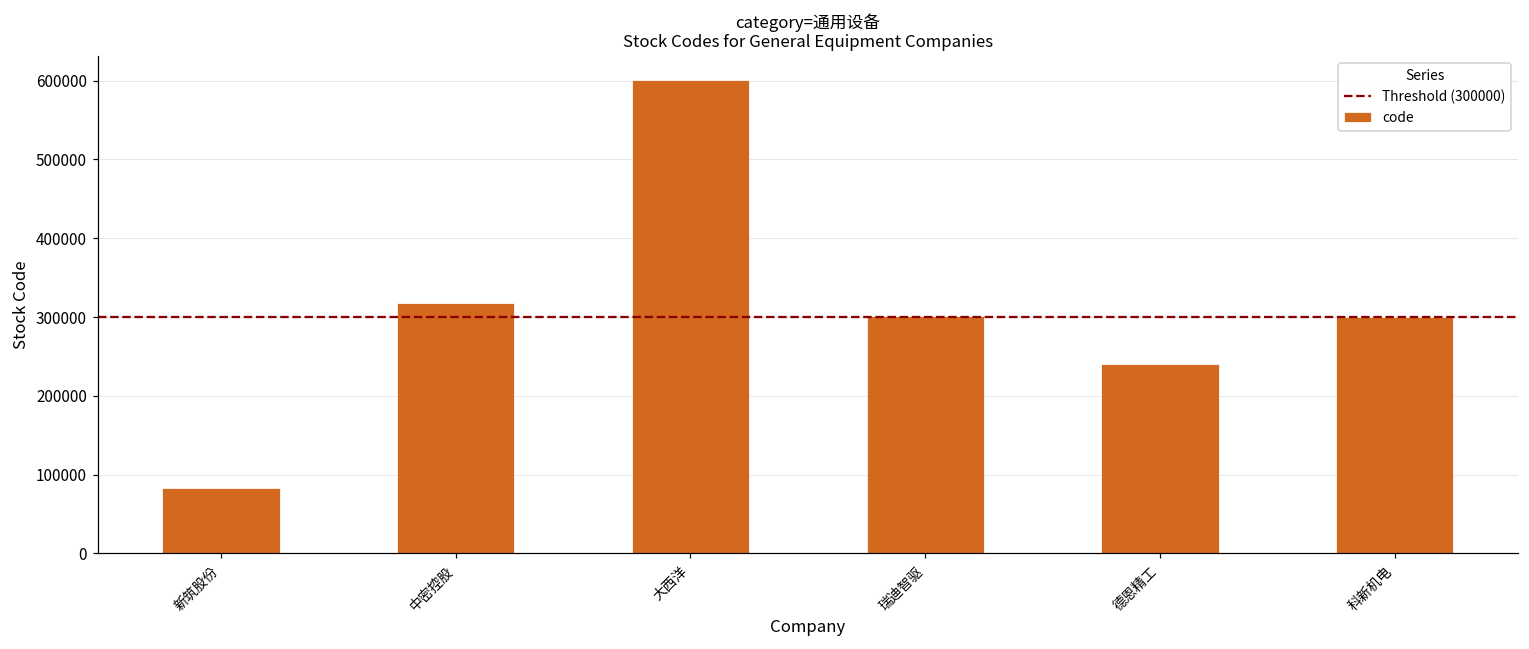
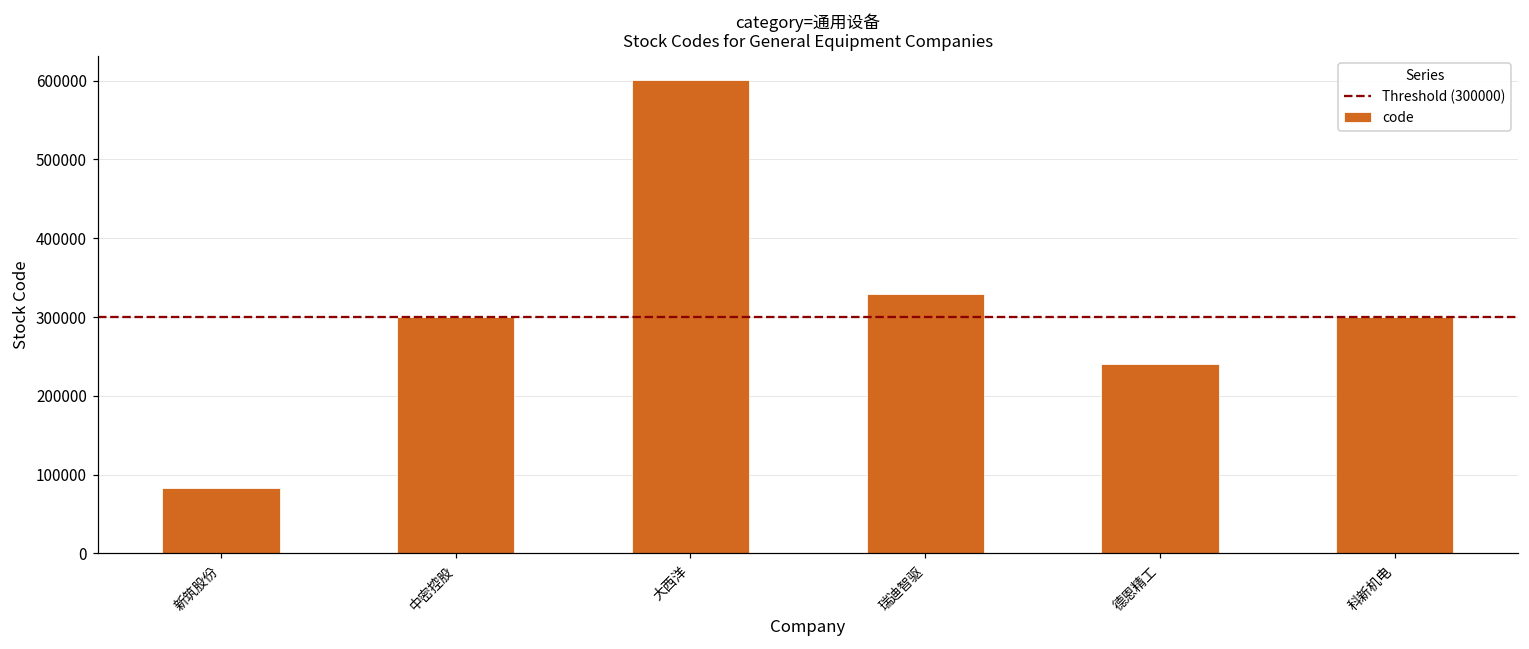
  {
    "新筑股份": 80000,
-   "中密控股": 320000,
+   "中密控股": 300000,
    "大西洋": 600000,
-   "瑞迪智驱": 300000,
+   "瑞迪智驱": 330000,
    "德恩精工": 240000,
    "科新机电": 300000
  }
